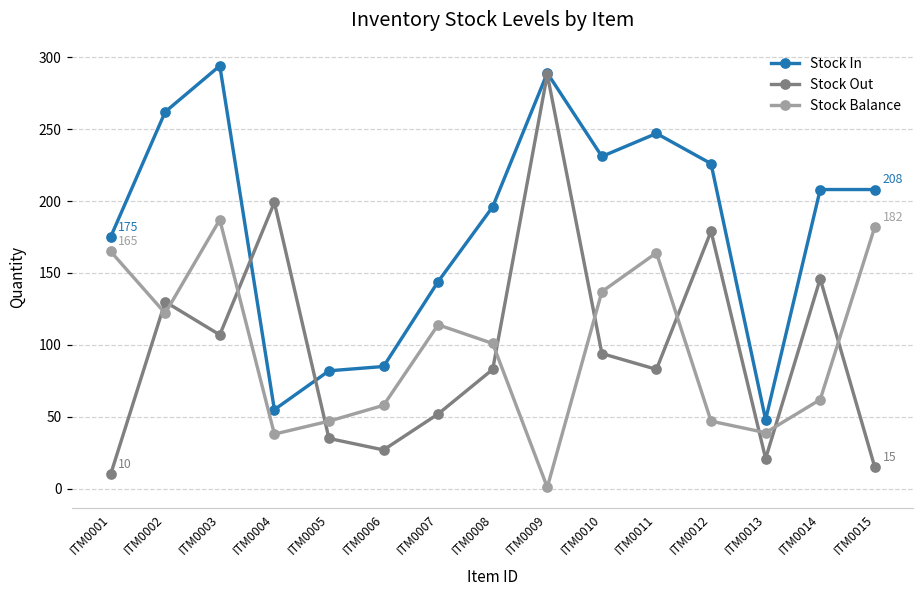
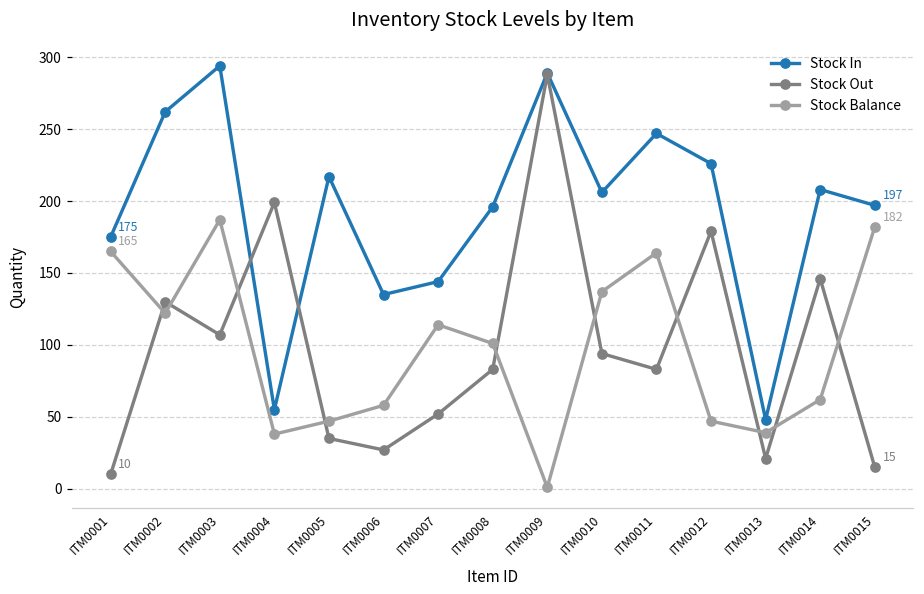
  {
    "Stock In": {
      "ITM0001": 175,
-     "ITM0005": 82,
-     "ITM0006": 85,
-     "ITM0010": 231,
-     "ITM0015": 208
+     "ITM0005": 217,
+     "ITM0006": 135,
+     "ITM0010": 206,
+     "ITM0015": 197
    }
  }
